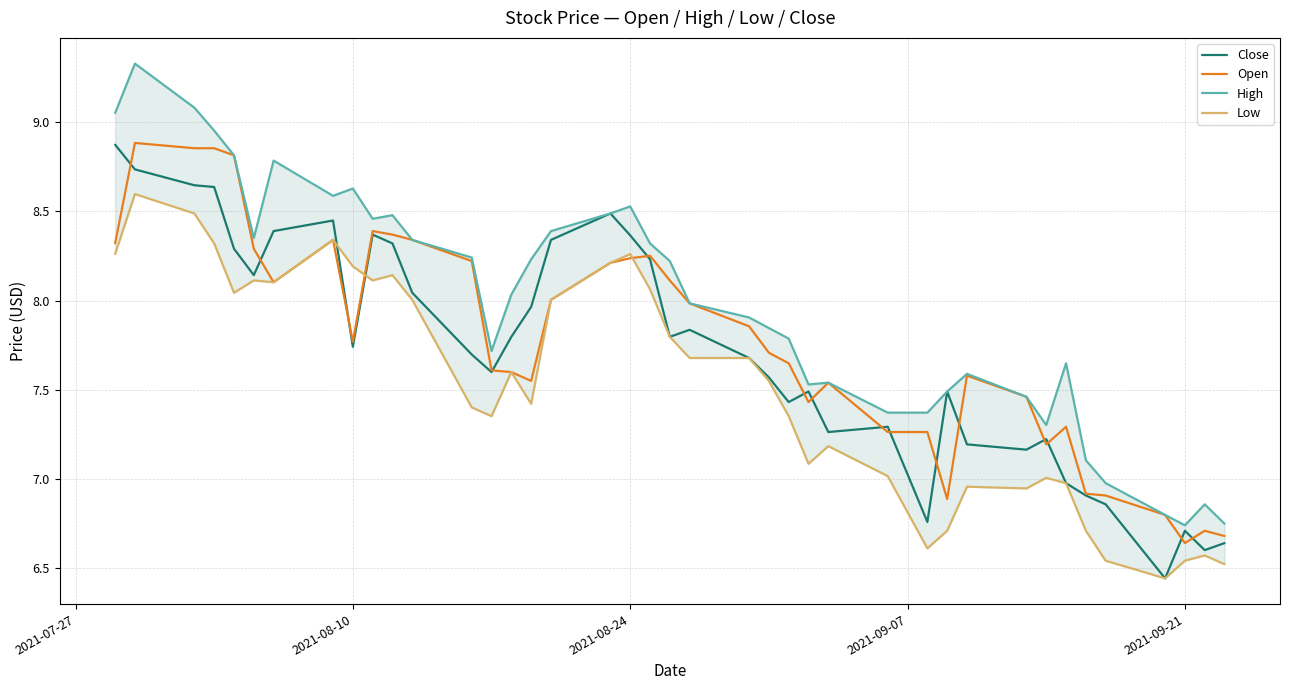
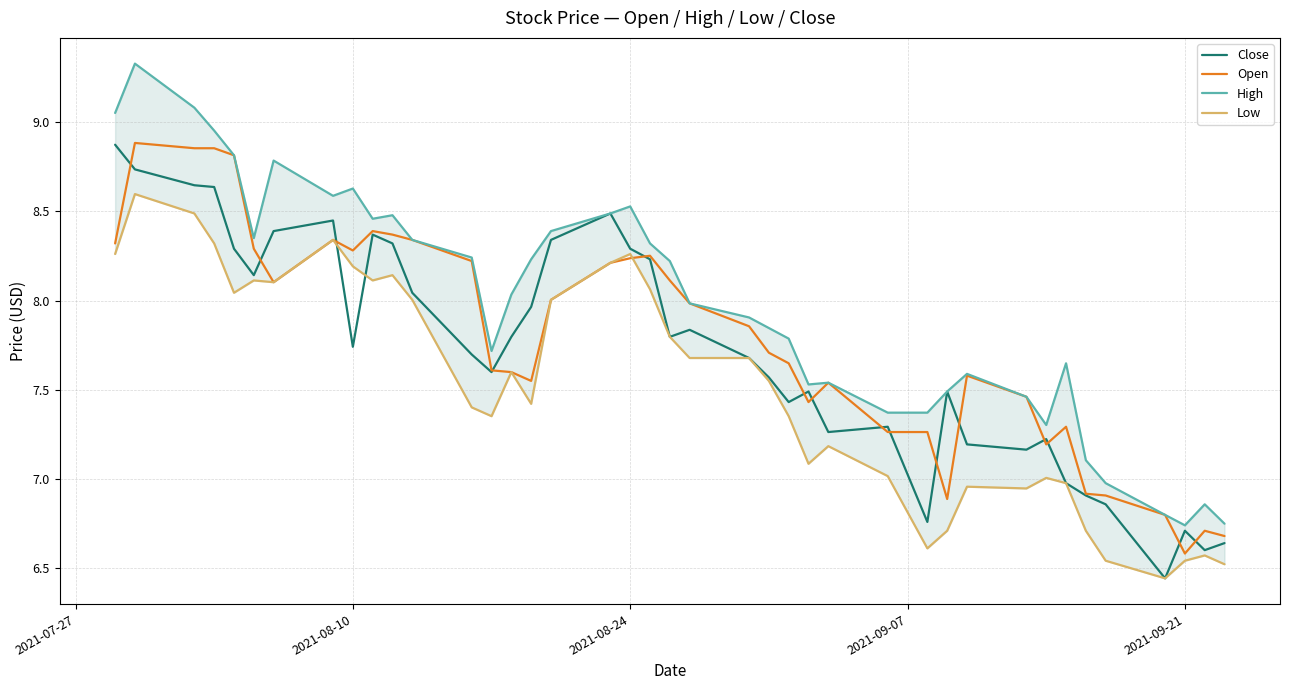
  {
    "Close": {
      "2021-08-10": 7.74,
-     "2021-08-24": 8.37,
+     "2021-08-24": 8.29,
      "2021-09-21": 6.71
    },
    "Open": {
-     "2021-08-10": 7.77,
+     "2021-08-10": 8.28,
      "2021-08-24": 8.24,
-     "2021-09-21": 6.64
+     "2021-09-21": 6.58
    },
    "High": {
      "2021-08-10": 8.63,
      "2021-08-24": 8.53,
      "2021-09-21": 6.74
    },
    "Low": {
      "2021-08-10": 8.19,
      "2021-08-24": 8.26,
      "2021-09-21": 6.54
    }
  }
